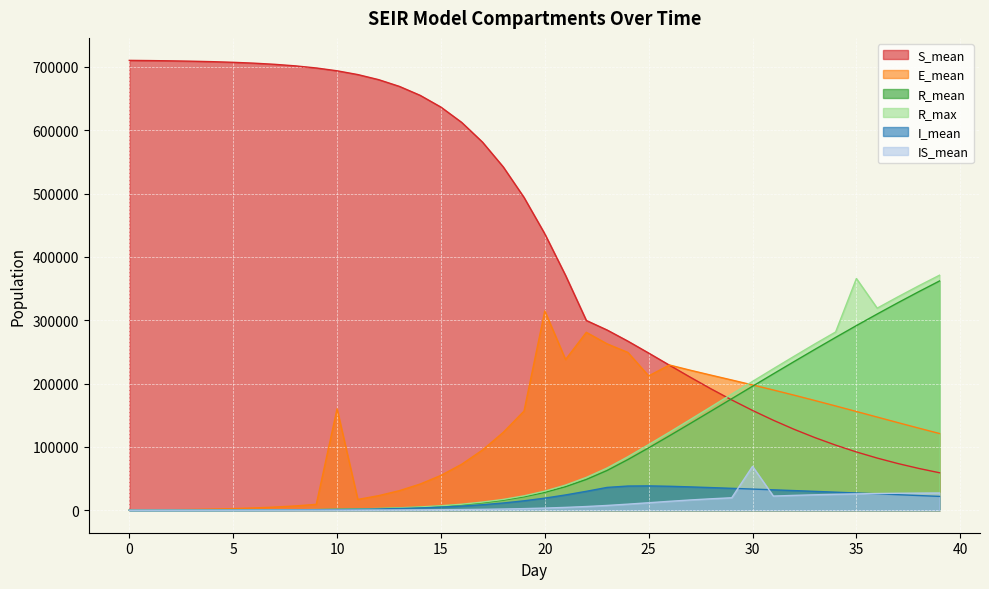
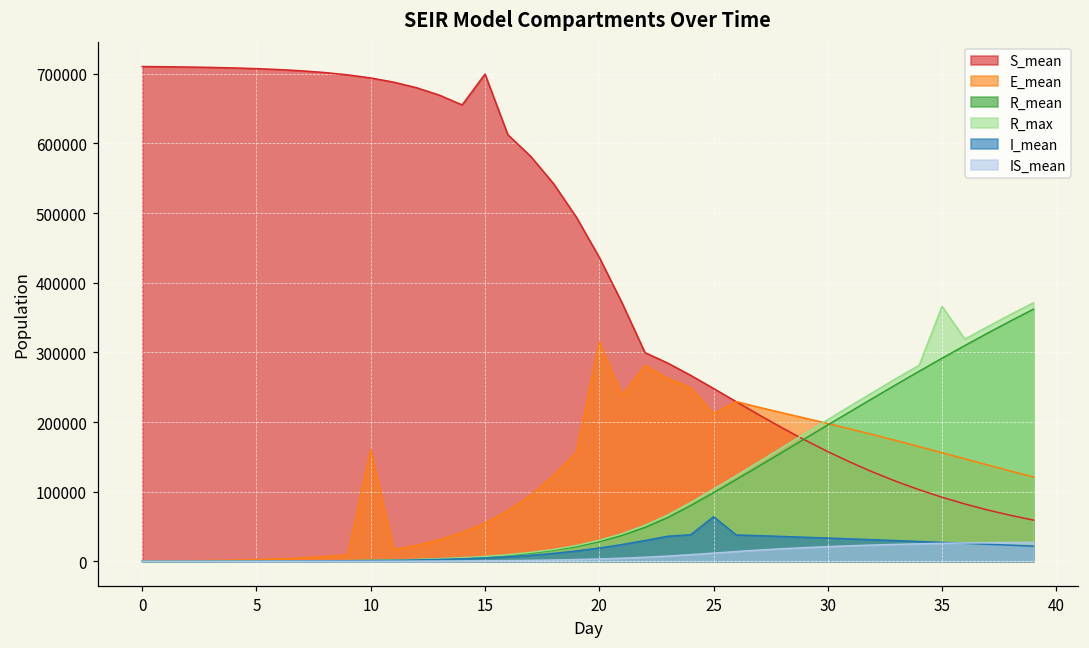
  {
    "S_mean": {
      "0": 710000,
      "5": 710000,
      "10": 690000,
-     "15": 640000,
+     "15": 700000,
      "20": 440000,
      "25": 250000,
      "30": 160000,
      "35": 90000
    },
    "E_mean": {
      "10": 160000,
      "15": 50000,
      "20": 310000,
      "25": 210000,
      "35": 160000
    },
    "R_mean": {
      "25": 100000,
      "35": 290000
    },
    "R_max": {
      "25": 100000,
      "30": 200000,
      "35": 370000
    },
    "I_mean": {
      "20": 20000,
-     "25": 40000,
+     "25": 60000,
      "30": 30000
    },
    "IS_mean": {
      "15": 0,
      "20": 0,
      "25": 10000,
-     "30": 70000
+     "30": 20000
    }
  }
